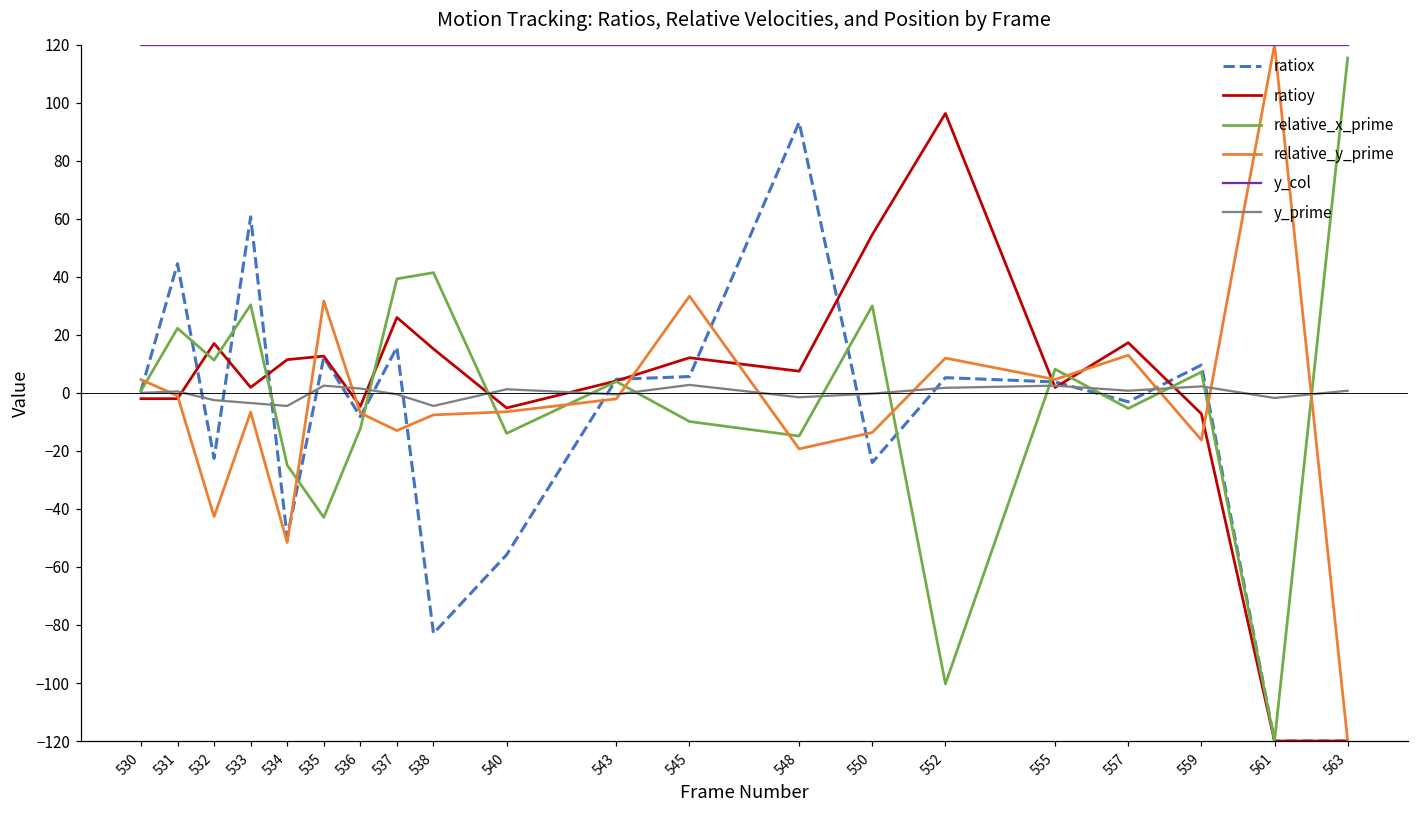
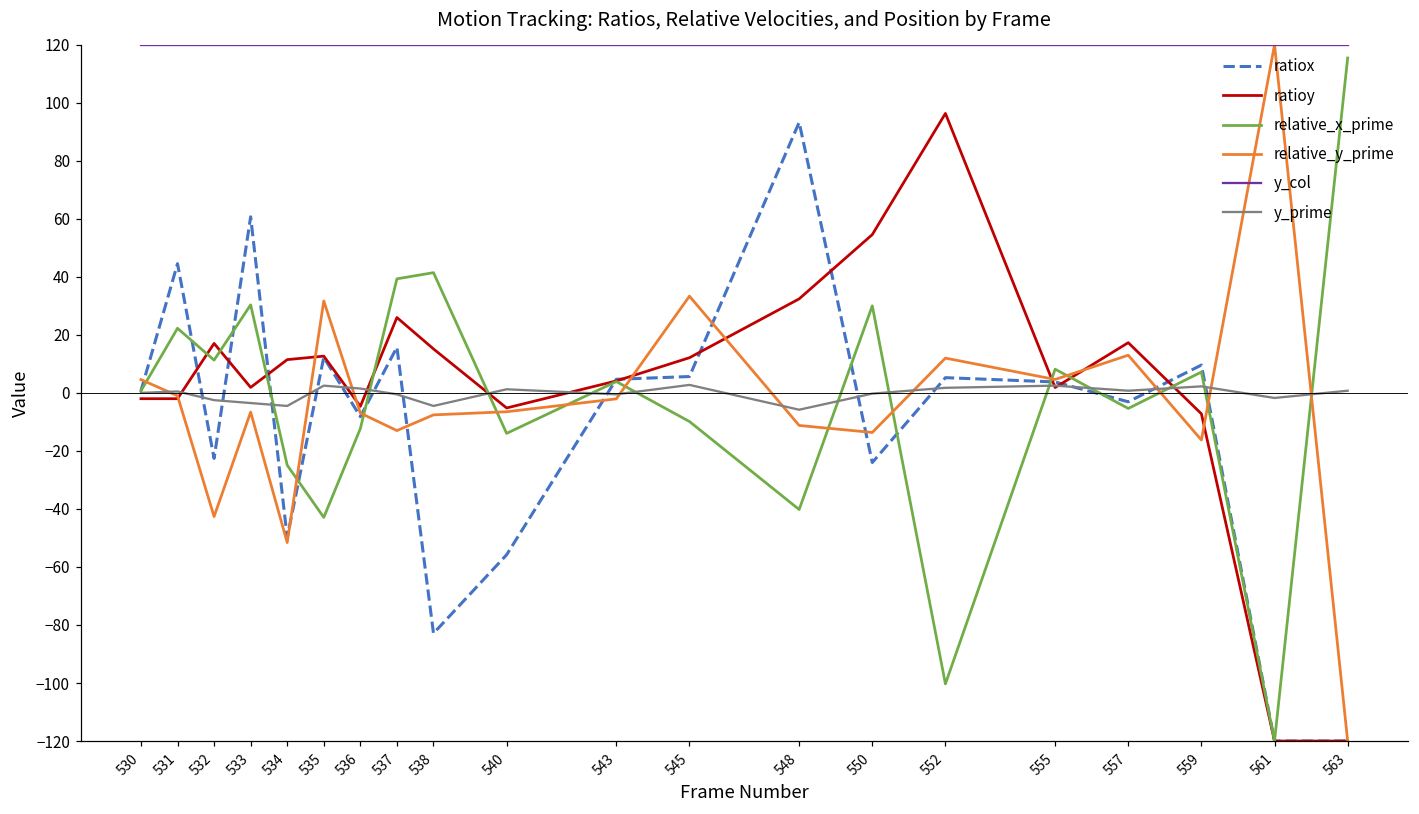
  {
    "ratiox": {
      "531": 45,
      "532": -23,
      "533": 61,
      "534": -50,
      "536": -8,
      "537": 16,
      "538": -83,
      "540": -56,
      "545": 6,
      "548": 93,
      "550": -24,
      "552": 5,
      "557": -3,
      "559": 10
    },
    "ratioy": {
      "530": -2,
      "531": -2,
      "532": 17,
      "533": 2,
      "534": 11,
      "536": -5,
      "537": 26,
      "538": 15,
      "540": -5,
      "545": 12,
-     "548": 7,
+     "548": 32,
      "550": 55,
      "552": 96,
      "557": 17,
      "559": -7
    },
    "relative_x_prime": {
      "531": 22,
      "532": 11,
      "533": 30,
      "534": -25,
      "535": -43,
      "536": -12,
      "537": 39,
      "538": 41,
      "540": -14,
      "545": -10,
-     "548": -15,
+     "548": -40,
      "550": 30,
      "552": -100,
      "555": 8,
      "557": -5,
      "559": 7,
      "563": 115
    },
    "relative_y_prime": {
      "530": 5,
      "531": -1,
      "532": -43,
      "533": -7,
      "534": -52,
      "535": 32,
      "536": -7,
      "537": -13,
      "538": -8,
      "540": -6,
      "543": -2,
      "545": 33,
-     "548": -19,
+     "548": -11,
      "550": -14,
      "552": 12,
      "557": 13,
      "559": -16
    },
    "y_col": {
      "530": 120,
      "531": 120,
      "532": 120,
      "533": 120,
      "534": 120,
      "535": 120,
      "536": 120,
      "537": 120,
      "538": 120,
      "540": 120,
      "543": 120,
      "545": 120,
      "548": 120,
      "550": 120,
      "552": 120,
      "555": 120,
      "557": 120,
      "559": 120,
      "563": 120
    },
    "y_prime": {
      "531": 1,
      "532": -3,
      "533": -4,
      "534": -5,
      "535": 3,
      "536": 2,
      "537": -1,
      "538": -5,
      "540": 1,
      "543": -1,
      "545": 3,
-     "548": -2,
+     "548": -6,
      "550": 0,
      "552": 2,
      "557": 1,
      "559": 2,
      "561": -2,
      "563": 1
    }
  }
